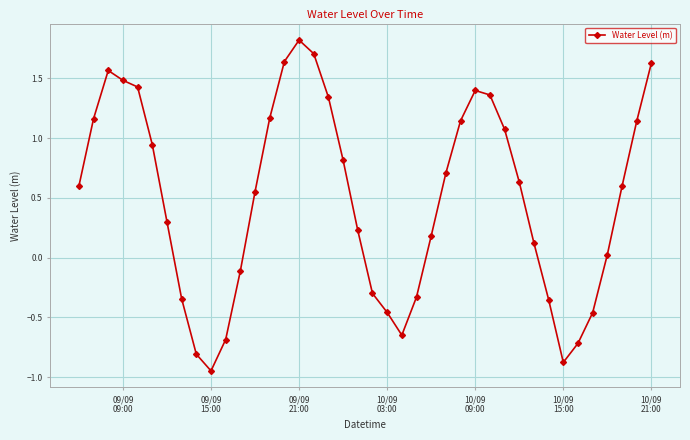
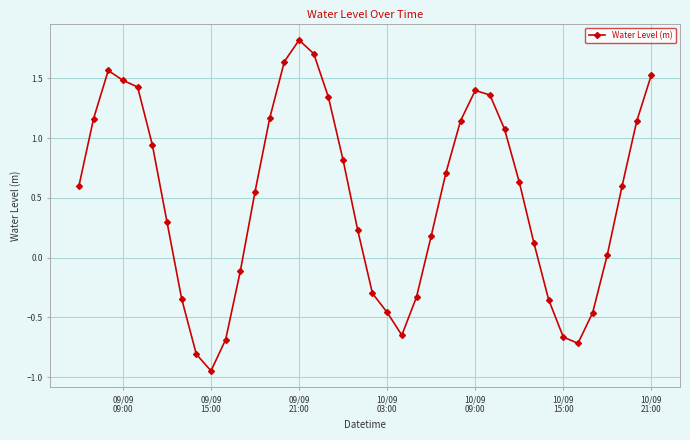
  {
    "09/09 09:00": 1.48,
    "09/09 15:00": -0.95,
    "09/09 21:00": 1.82,
    "10/09 03:00": -0.46,
    "10/09 09:00": 1.40,
-   "10/09 15:00": -0.88,
-   "10/09 21:00": 1.63
+   "10/09 15:00": -0.67,
+   "10/09 21:00": 1.53
  }
